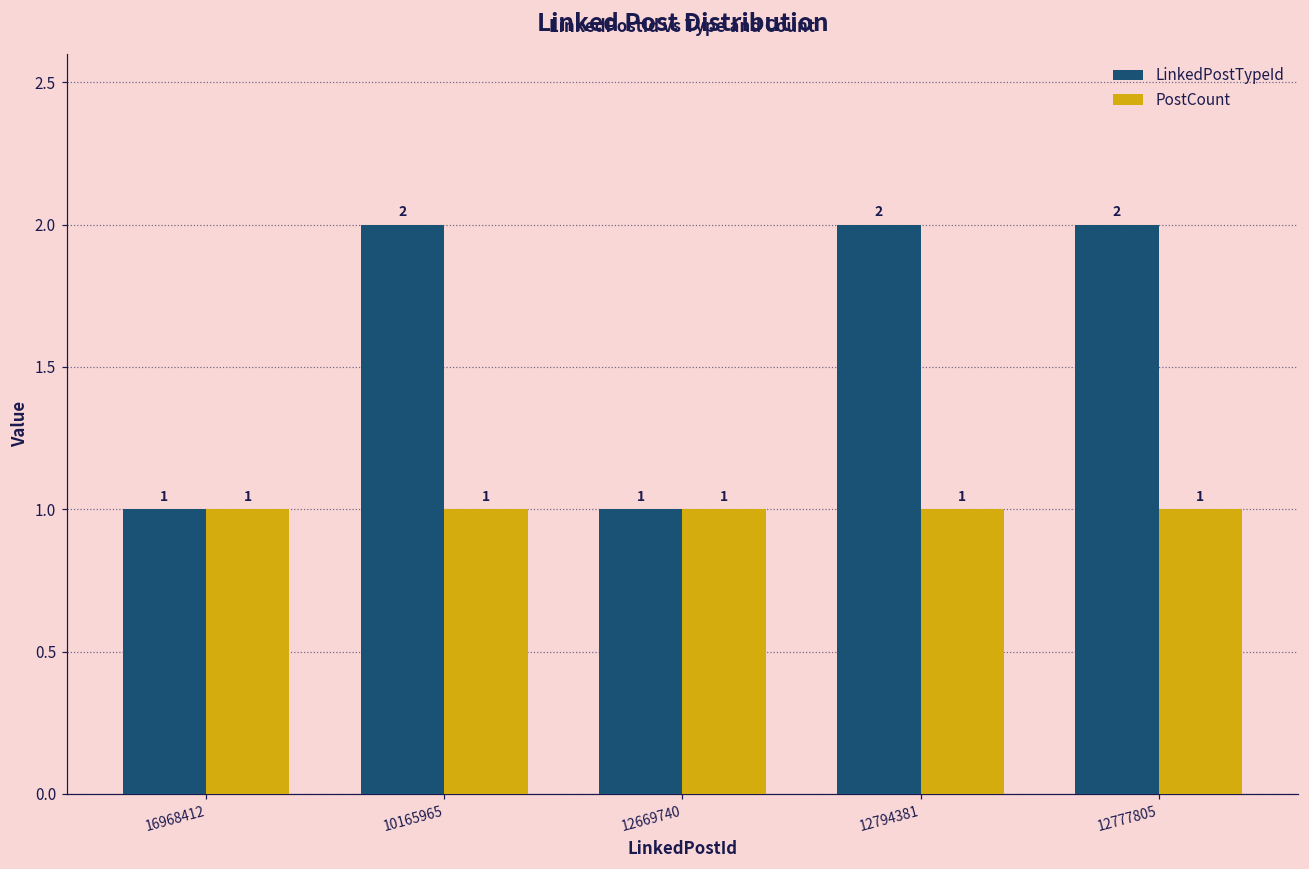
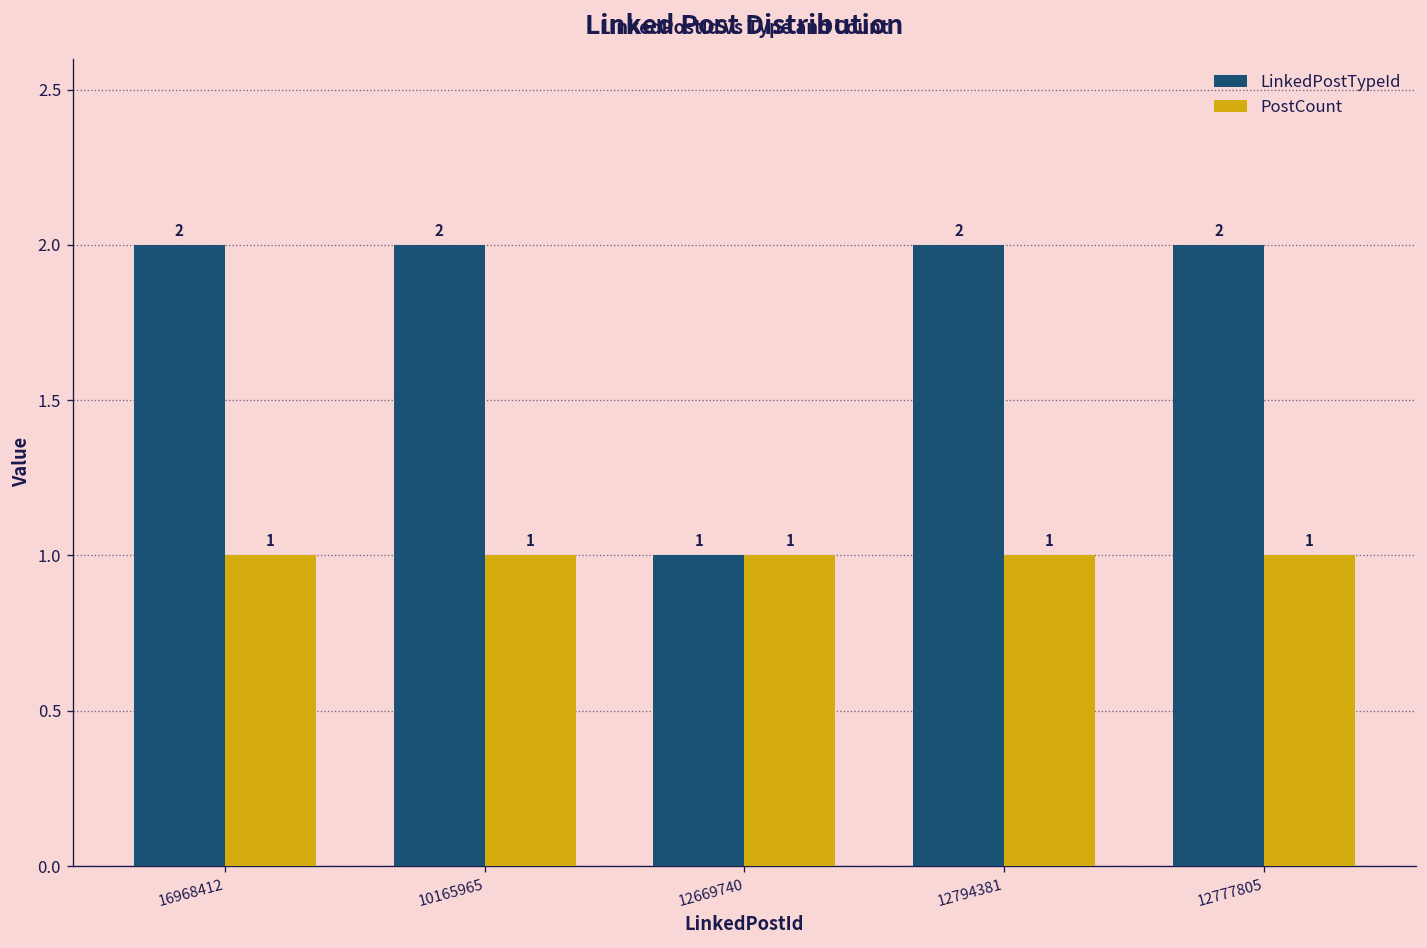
  {
    "LinkedPostTypeId": {
-     "16968412": 1,
+     "16968412": 2,
      "10165965": 2,
      "12669740": 1,
      "12794381": 2,
      "12777805": 2
    },
    "PostCount": {
      "16968412": 1,
      "10165965": 1,
      "12669740": 1,
      "12794381": 1,
      "12777805": 1
    }
  }
